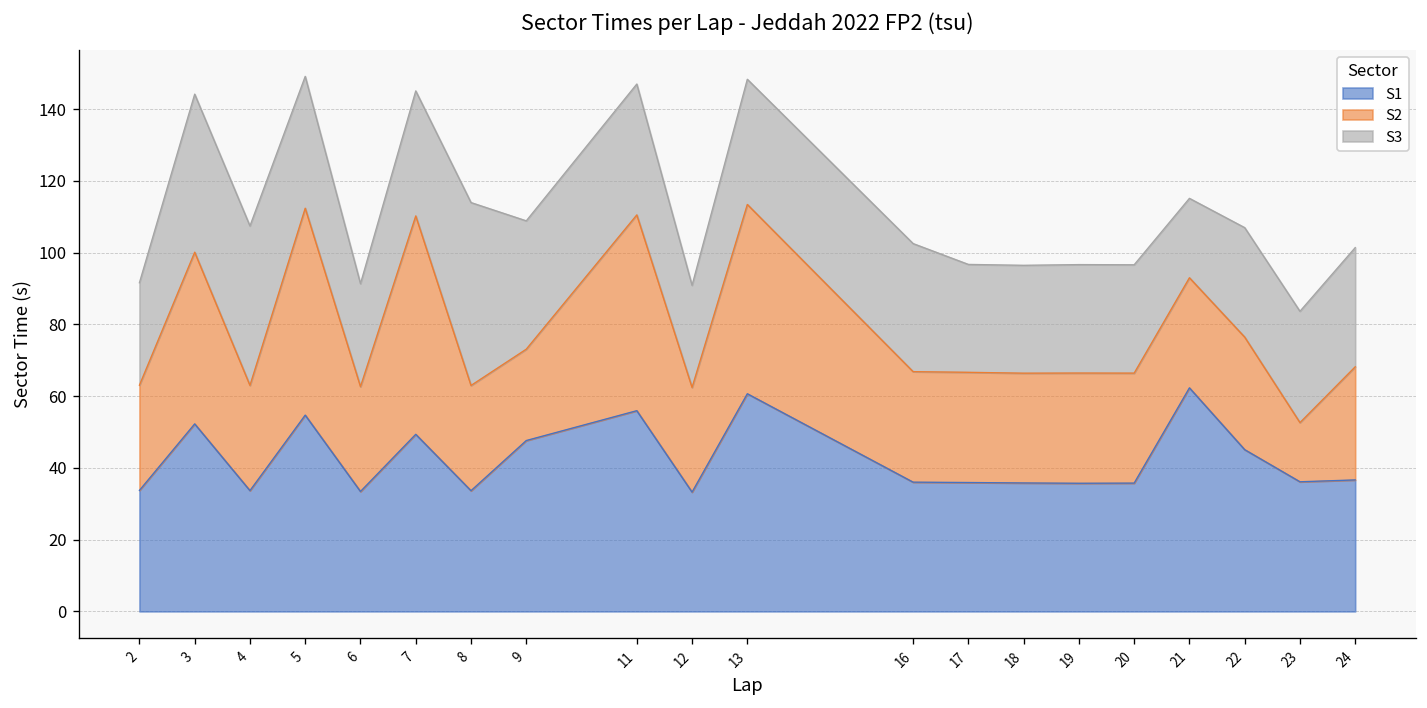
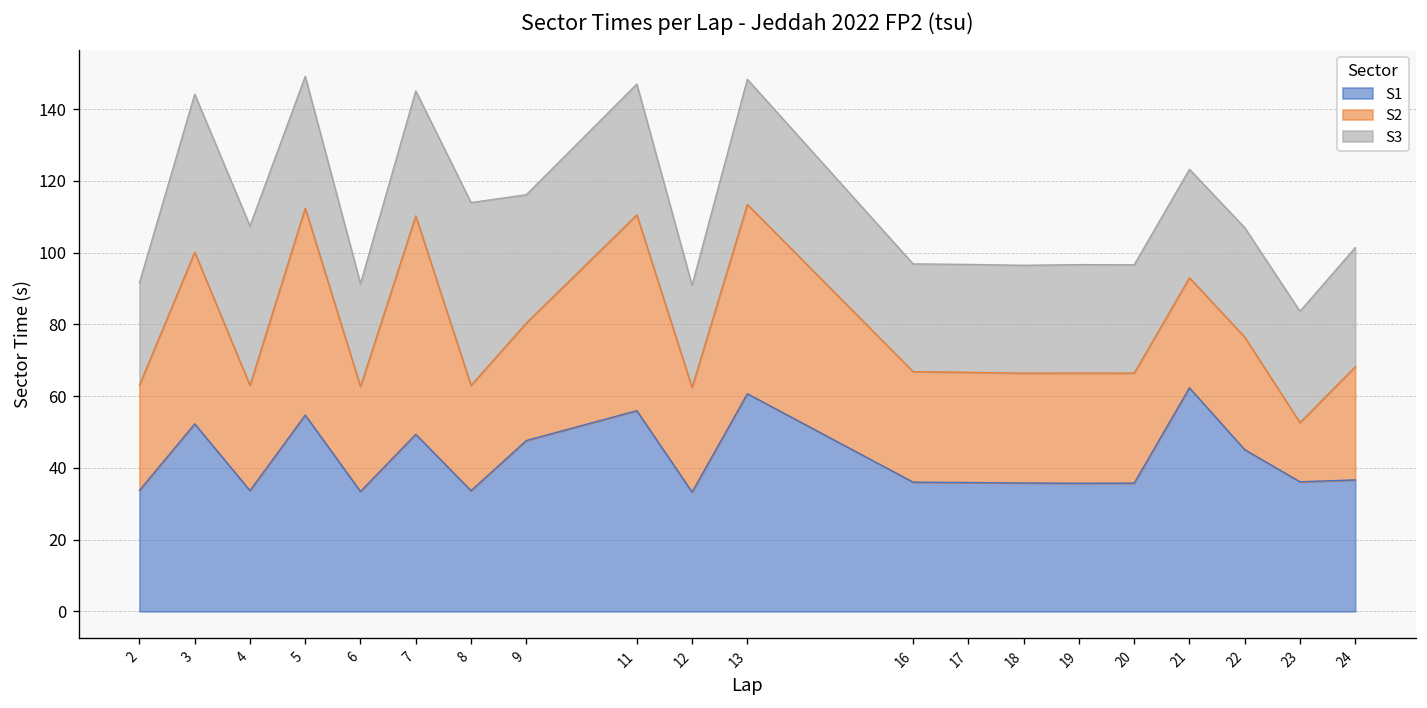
  {
    "S1": {
      "2": 34,
      "3": 52,
      "4": 34,
      "5": 55,
      "6": 33,
      "7": 49,
      "8": 34,
      "9": 48,
      "11": 56,
      "12": 33,
      "13": 61,
      "16": 36,
      "17": 36,
      "18": 36,
      "19": 36,
      "20": 36,
      "21": 62,
      "22": 45,
      "23": 36,
      "24": 37
    },
    "S2": {
      "2": 29,
      "3": 48,
      "4": 29,
      "5": 58,
      "6": 29,
      "7": 61,
      "8": 29,
-     "9": 25,
+     "9": 33,
      "11": 55,
      "12": 29,
      "13": 53,
      "16": 31,
      "17": 31,
      "18": 31,
      "19": 31,
      "20": 31,
      "21": 31,
      "22": 31,
      "23": 16,
      "24": 32
    },
    "S3": {
      "2": 29,
      "3": 44,
      "4": 44,
      "5": 37,
      "6": 29,
      "7": 35,
      "8": 51,
      "9": 36,
      "11": 36,
      "12": 28,
      "13": 35,
-     "16": 36,
+     "16": 30,
      "17": 30,
      "18": 30,
      "19": 30,
      "20": 30,
-     "21": 22,
+     "21": 30,
      "22": 31,
      "23": 31,
      "24": 33
    }
  }
